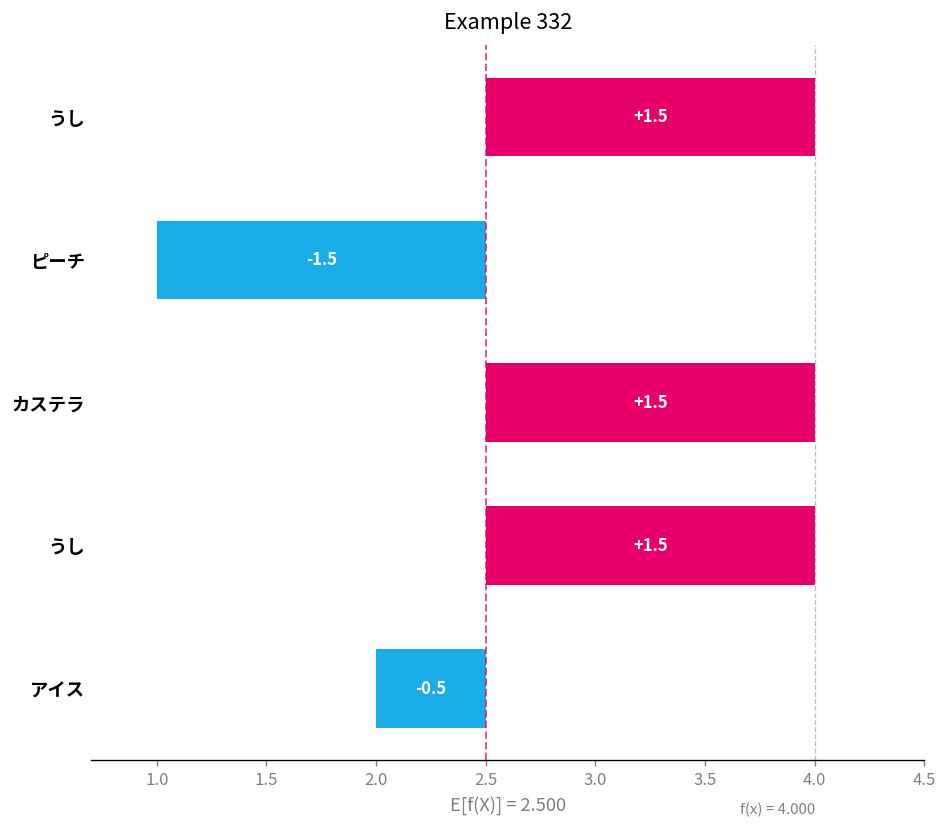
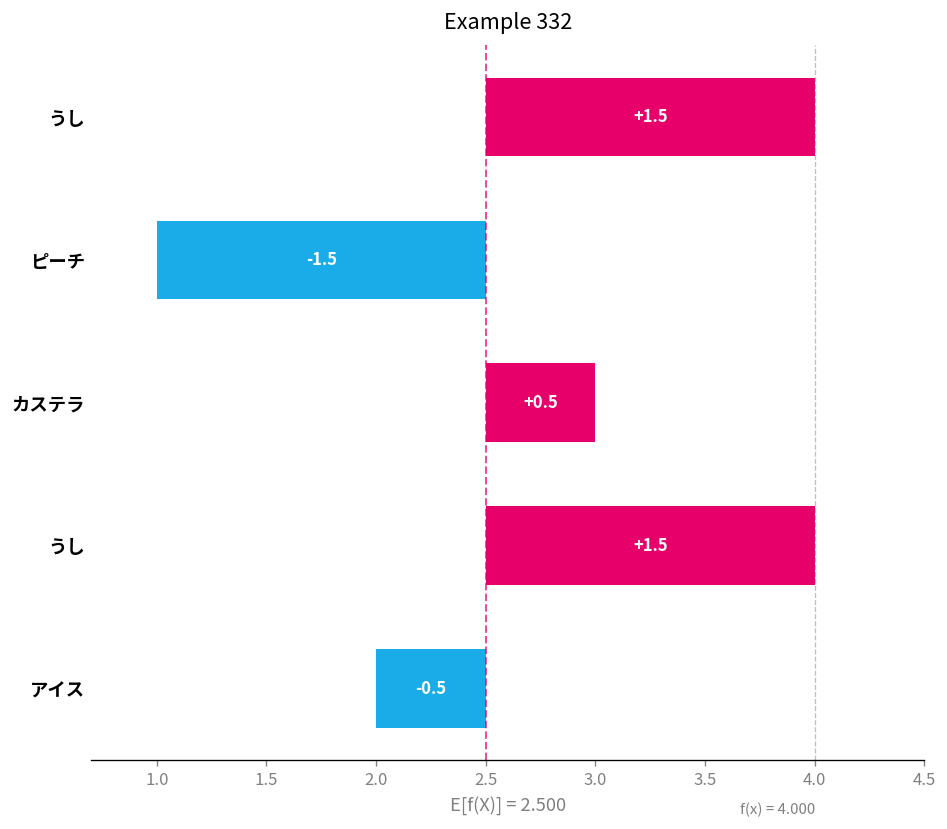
  {
    "ピーチ": "-1.5",
-   "カステラ": "+1.5",
+   "カステラ": "+0.5",
    "アイス": "-0.5"
  }
